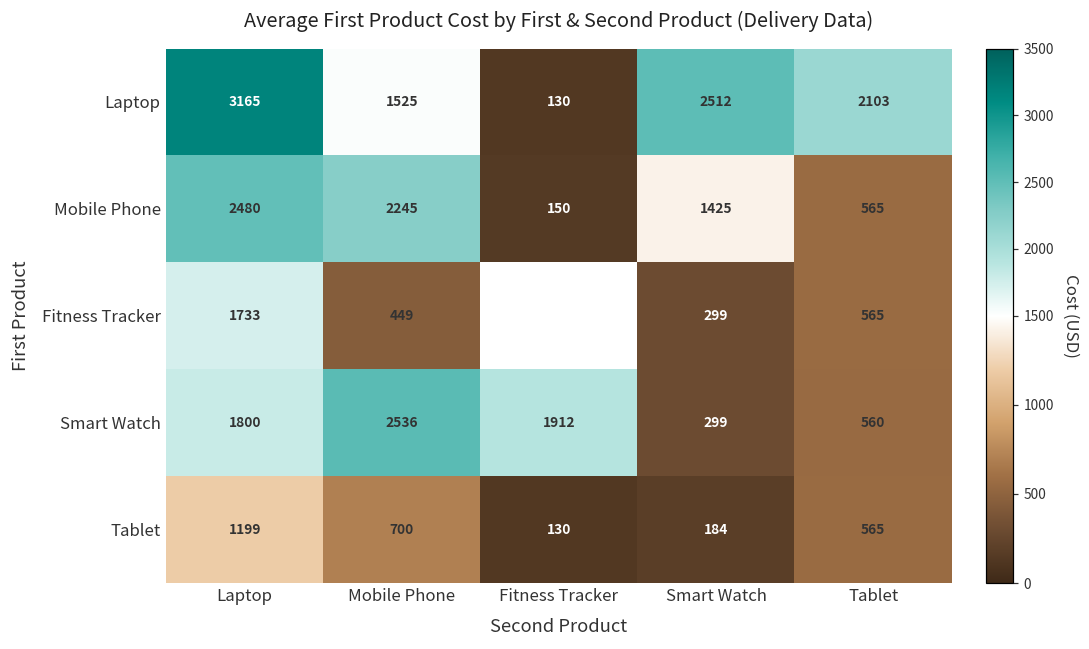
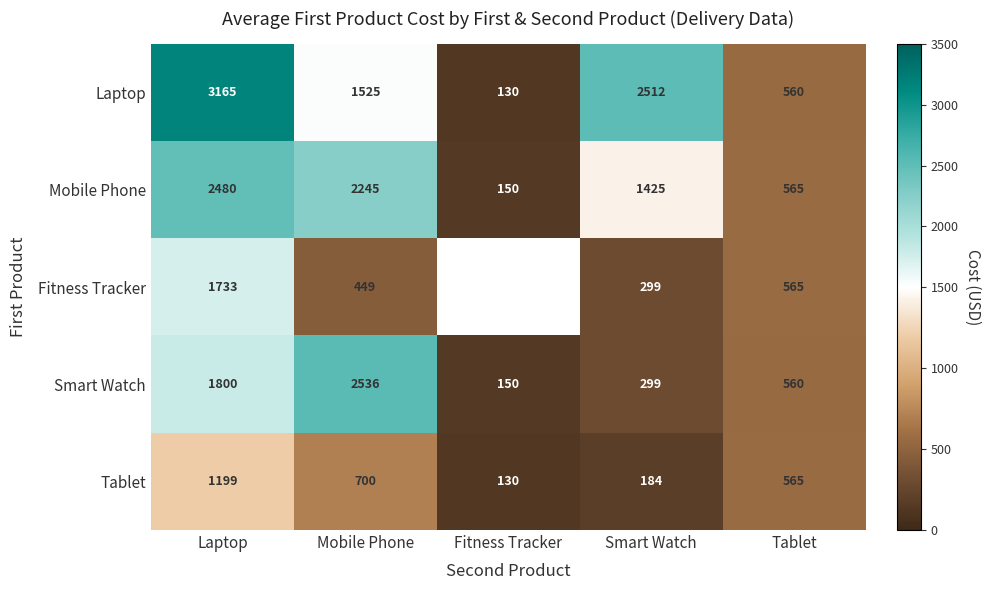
  {
    "Laptop": {
      "Laptop": 3165,
      "Mobile Phone": 1525,
      "Fitness Tracker": 130,
      "Smart Watch": 2512,
-     "Tablet": 2103
+     "Tablet": 560
    },
    "Mobile Phone": {
      "Laptop": 2480,
      "Mobile Phone": 2245,
      "Fitness Tracker": 150,
      "Smart Watch": 1425,
      "Tablet": 565
    },
    "Fitness Tracker": {
      "Laptop": 1733,
      "Mobile Phone": 449,
      "Smart Watch": 299,
      "Tablet": 565
    },
    "Smart Watch": {
      "Laptop": 1800,
      "Mobile Phone": 2536,
-     "Fitness Tracker": 1912,
+     "Fitness Tracker": 150,
      "Smart Watch": 299,
      "Tablet": 560
    },
    "Tablet": {
      "Laptop": 1199,
      "Mobile Phone": 700,
      "Fitness Tracker": 130,
      "Smart Watch": 184,
      "Tablet": 565
    }
  }
